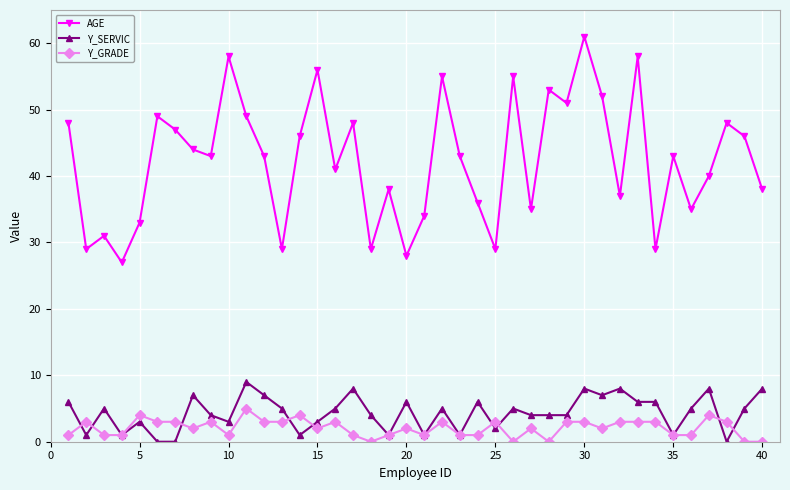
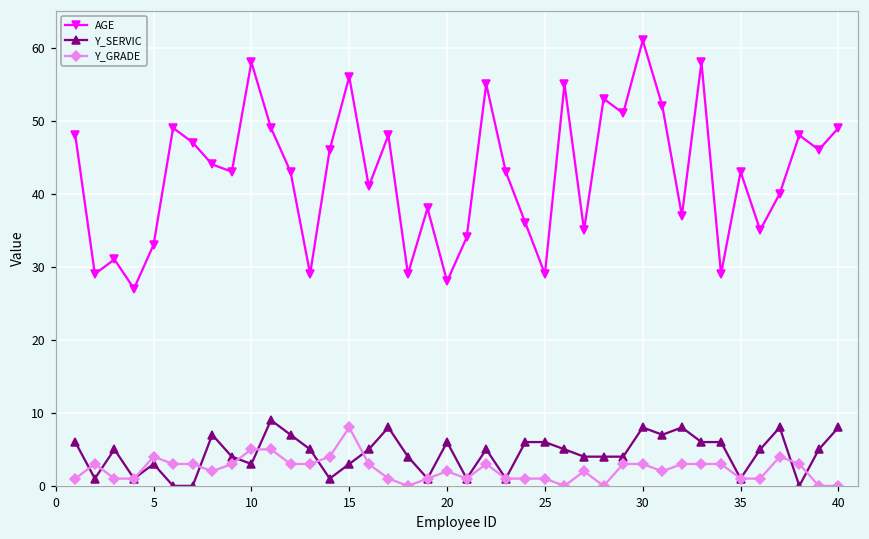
  {
    "AGE": {
      "5": 33,
      "10": 58,
      "15": 56,
      "20": 28,
      "25": 29,
      "30": 61,
      "35": 43,
-     "40": 38
+     "40": 49
    },
    "Y_SERVIC": {
      "5": 3,
      "10": 3,
      "15": 3,
      "20": 6,
-     "25": 2,
+     "25": 6,
      "30": 8,
      "40": 8
    },
    "Y_GRADE": {
      "5": 4,
-     "10": 1,
-     "15": 2,
+     "10": 5,
+     "15": 8,
      "20": 2,
-     "25": 3,
+     "25": 1,
      "30": 3,
      "40": 0
    }
  }
